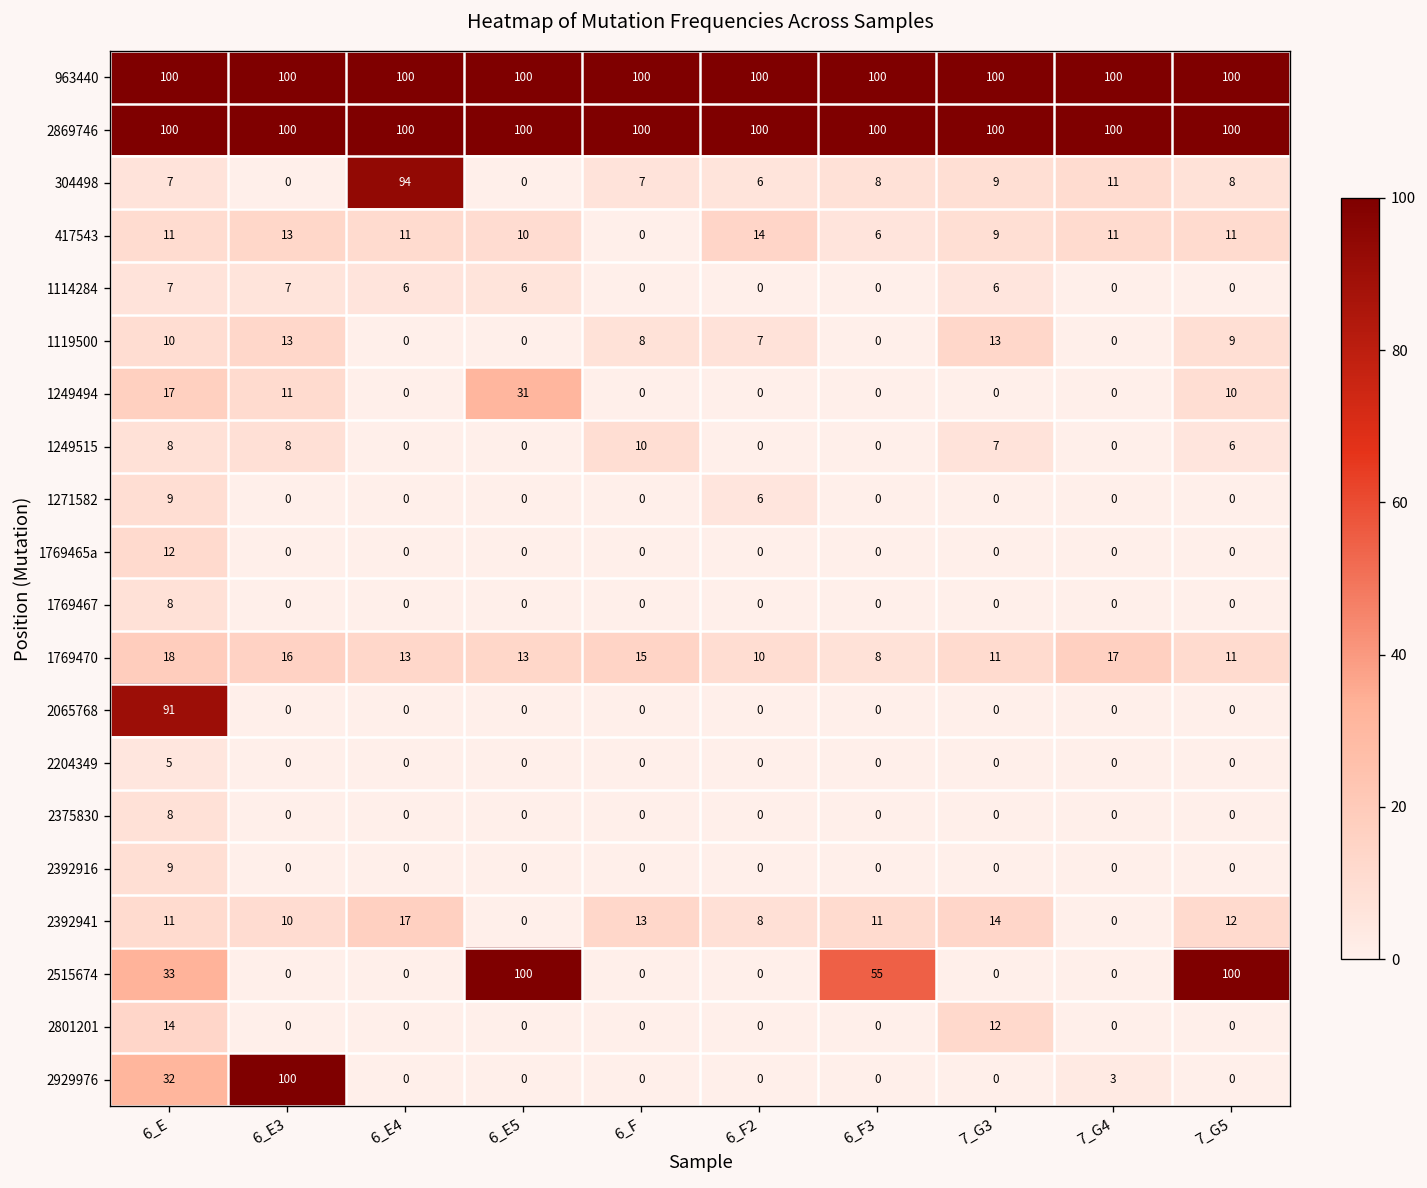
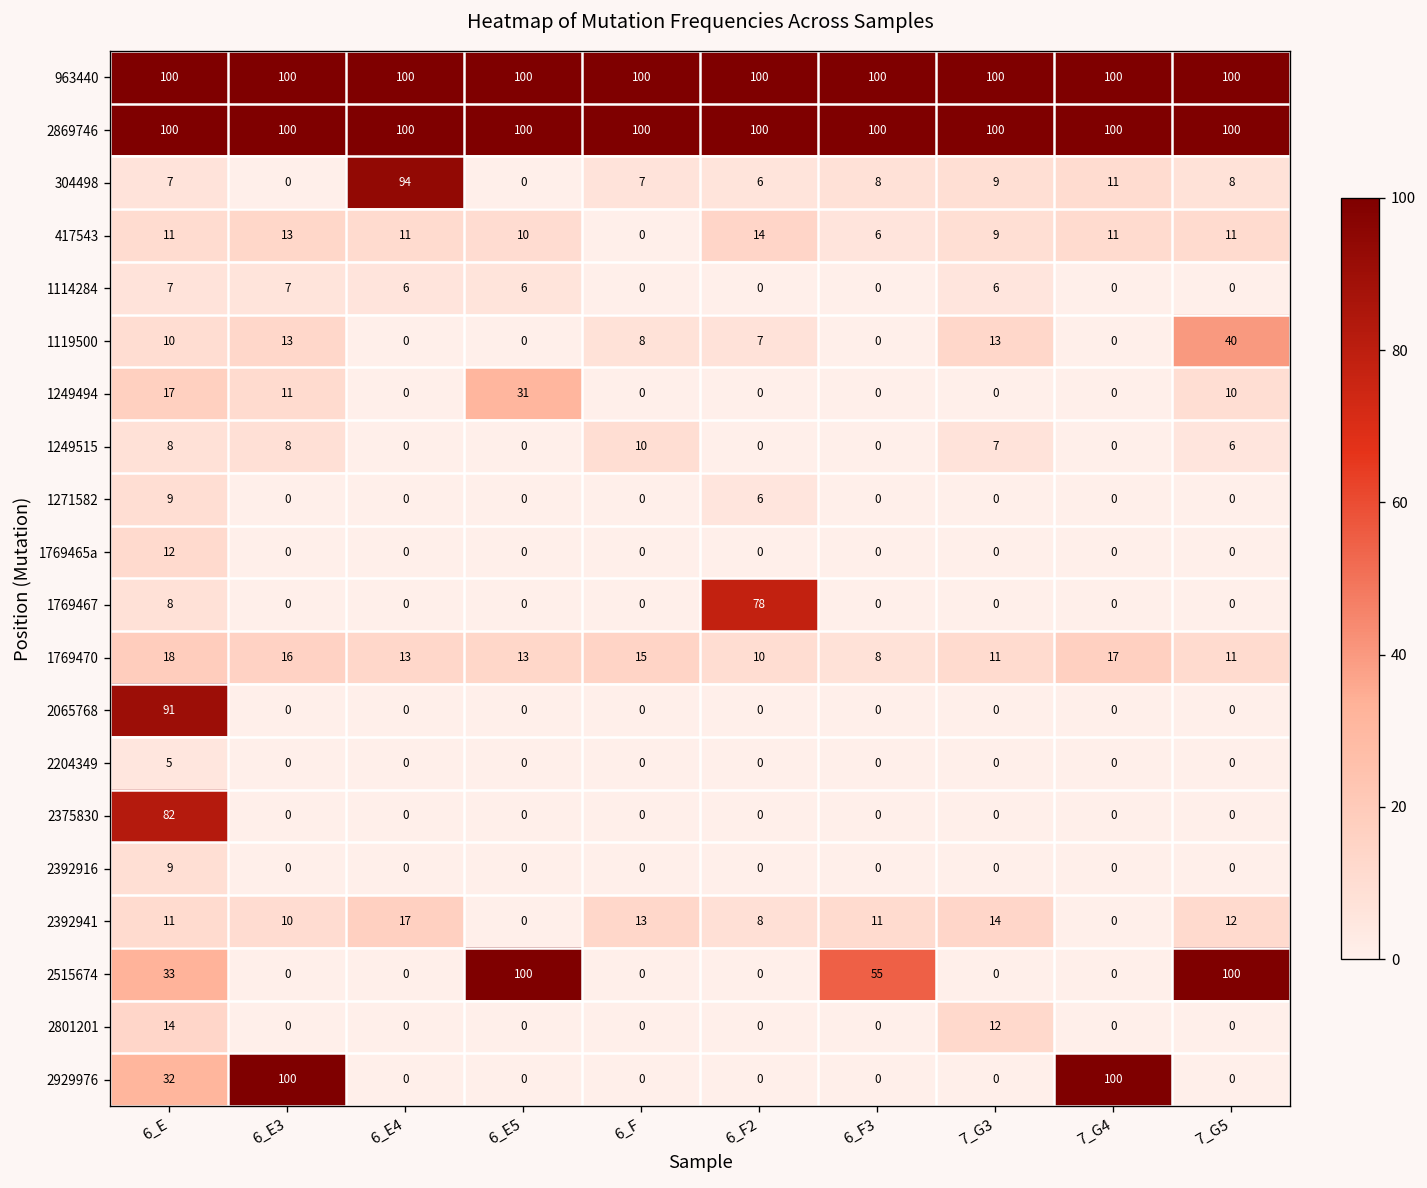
  {
    "963440": {
      "6_E": 100,
      "6_E3": 100,
      "6_E4": 100,
      "6_E5": 100,
      "6_F": 100,
      "6_F2": 100,
      "6_F3": 100,
      "7_G3": 100,
      "7_G4": 100,
      "7_G5": 100
    },
    "2869746": {
      "6_E": 100,
      "6_E3": 100,
      "6_E4": 100,
      "6_E5": 100,
      "6_F": 100,
      "6_F2": 100,
      "6_F3": 100,
      "7_G3": 100,
      "7_G4": 100,
      "7_G5": 100
    },
    "304498": {
      "6_E": 7,
      "6_E3": 0,
      "6_E4": 94,
      "6_E5": 0,
      "6_F": 7,
      "6_F2": 6,
      "6_F3": 8,
      "7_G3": 9,
      "7_G4": 11,
      "7_G5": 8
    },
    "417543": {
      "6_E": 11,
      "6_E3": 13,
      "6_E4": 11,
      "6_E5": 10,
      "6_F": 0,
      "6_F2": 14,
      "6_F3": 6,
      "7_G3": 9,
      "7_G4": 11,
      "7_G5": 11
    },
    "1114284": {
      "6_E": 7,
      "6_E3": 7,
      "6_E4": 6,
      "6_E5": 6,
      "6_F": 0,
      "6_F2": 0,
      "6_F3": 0,
      "7_G3": 6,
      "7_G4": 0,
      "7_G5": 0
    },
    "1119500": {
      "6_E": 10,
      "6_E3": 13,
      "6_E4": 0,
      "6_E5": 0,
      "6_F": 8,
      "6_F2": 7,
      "6_F3": 0,
      "7_G3": 13,
      "7_G4": 0,
-     "7_G5": 9
+     "7_G5": 40
    },
    "1249494": {
      "6_E": 17,
      "6_E3": 11,
      "6_E4": 0,
      "6_E5": 31,
      "6_F": 0,
      "6_F2": 0,
      "6_F3": 0,
      "7_G3": 0,
      "7_G4": 0,
      "7_G5": 10
    },
    "1249515": {
      "6_E": 8,
      "6_E3": 8,
      "6_E4": 0,
      "6_E5": 0,
      "6_F": 10,
      "6_F2": 0,
      "6_F3": 0,
      "7_G3": 7,
      "7_G4": 0,
      "7_G5": 6
    },
    "1271582": {
      "6_E": 9,
      "6_E3": 0,
      "6_E4": 0,
      "6_E5": 0,
      "6_F": 0,
      "6_F2": 6,
      "6_F3": 0,
      "7_G3": 0,
      "7_G4": 0,
      "7_G5": 0
    },
    "1769465a": {
      "6_E": 12,
      "6_E3": 0,
      "6_E4": 0,
      "6_E5": 0,
      "6_F": 0,
      "6_F2": 0,
      "6_F3": 0,
      "7_G3": 0,
      "7_G4": 0,
      "7_G5": 0
    },
    "1769467": {
      "6_E": 8,
      "6_E3": 0,
      "6_E4": 0,
      "6_E5": 0,
      "6_F": 0,
-     "6_F2": 0,
+     "6_F2": 78,
      "6_F3": 0,
      "7_G3": 0,
      "7_G4": 0,
      "7_G5": 0
    },
    "1769470": {
      "6_E": 18,
      "6_E3": 16,
      "6_E4": 13,
      "6_E5": 13,
      "6_F": 15,
      "6_F2": 10,
      "6_F3": 8,
      "7_G3": 11,
      "7_G4": 17,
      "7_G5": 11
    },
    "2065768": {
      "6_E": 91,
      "6_E3": 0,
      "6_E4": 0,
      "6_E5": 0,
      "6_F": 0,
      "6_F2": 0,
      "6_F3": 0,
      "7_G3": 0,
      "7_G4": 0,
      "7_G5": 0
    },
    "2204349": {
      "6_E": 5,
      "6_E3": 0,
      "6_E4": 0,
      "6_E5": 0,
      "6_F": 0,
      "6_F2": 0,
      "6_F3": 0,
      "7_G3": 0,
      "7_G4": 0,
      "7_G5": 0
    },
    "2375830": {
-     "6_E": 8,
+     "6_E": 82,
      "6_E3": 0,
      "6_E4": 0,
      "6_E5": 0,
      "6_F": 0,
      "6_F2": 0,
      "6_F3": 0,
      "7_G3": 0,
      "7_G4": 0,
      "7_G5": 0
    },
    "2392916": {
      "6_E": 9,
      "6_E3": 0,
      "6_E4": 0,
      "6_E5": 0,
      "6_F": 0,
      "6_F2": 0,
      "6_F3": 0,
      "7_G3": 0,
      "7_G4": 0,
      "7_G5": 0
    },
    "2392941": {
      "6_E": 11,
      "6_E3": 10,
      "6_E4": 17,
      "6_E5": 0,
      "6_F": 13,
      "6_F2": 8,
      "6_F3": 11,
      "7_G3": 14,
      "7_G4": 0,
      "7_G5": 12
    },
    "2515674": {
      "6_E": 33,
      "6_E3": 0,
      "6_E4": 0,
      "6_E5": 100,
      "6_F": 0,
      "6_F2": 0,
      "6_F3": 55,
      "7_G3": 0,
      "7_G4": 0,
      "7_G5": 100
    },
    "2801201": {
      "6_E": 14,
      "6_E3": 0,
      "6_E4": 0,
      "6_E5": 0,
      "6_F": 0,
      "6_F2": 0,
      "6_F3": 0,
      "7_G3": 12,
      "7_G4": 0,
      "7_G5": 0
    },
    "2929976": {
      "6_E": 32,
      "6_E3": 100,
      "6_E4": 0,
      "6_E5": 0,
      "6_F": 0,
      "6_F2": 0,
      "6_F3": 0,
      "7_G3": 0,
-     "7_G4": 3,
+     "7_G4": 100,
      "7_G5": 0
    }
  }
